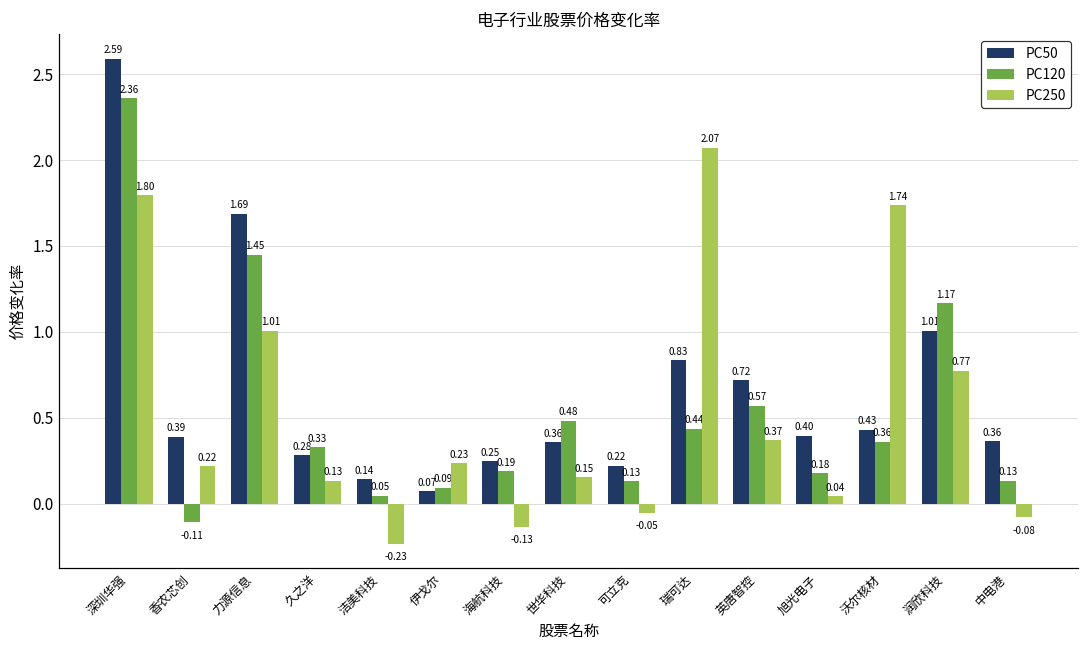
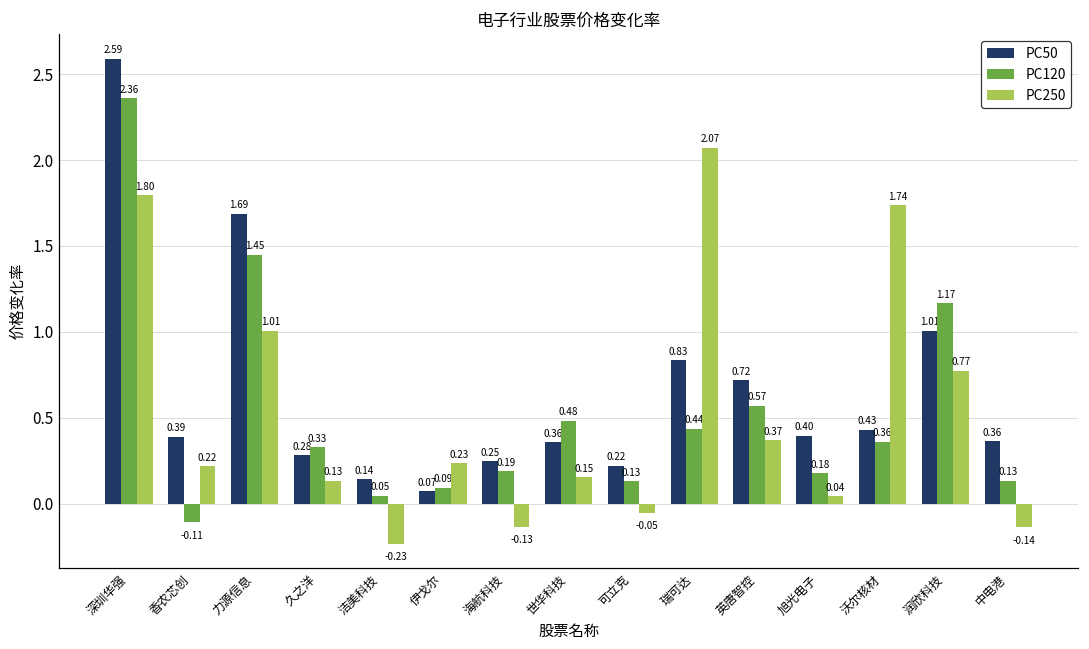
  {
    "PC50": {
      "深圳华强": 2.59,
      "香农芯创": 0.39,
      "力源信息": 1.69,
      "久之洋": 0.28,
      "洁美科技": 0.14,
      "伊戈尔": 0.07,
      "海航科技": 0.25,
      "世华科技": 0.36,
      "可立克": 0.22,
      "瑞可达": 0.83,
      "英唐智控": 0.72,
      "旭光电子": 0.40,
      "沃尔核材": 0.43,
      "润欣科技": 1.01,
      "中电港": 0.36
    },
    "PC120": {
      "深圳华强": 2.36,
      "香农芯创": -0.11,
      "力源信息": 1.45,
      "久之洋": 0.33,
      "洁美科技": 0.05,
      "伊戈尔": 0.09,
      "海航科技": 0.19,
      "世华科技": 0.48,
      "可立克": 0.13,
      "瑞可达": 0.44,
      "英唐智控": 0.57,
      "旭光电子": 0.18,
      "沃尔核材": 0.36,
      "润欣科技": 1.17,
      "中电港": 0.13
    },
    "PC250": {
      "深圳华强": 1.80,
      "香农芯创": 0.22,
      "力源信息": 1.01,
      "久之洋": 0.13,
      "洁美科技": -0.23,
      "伊戈尔": 0.23,
      "海航科技": -0.13,
      "世华科技": 0.15,
      "可立克": -0.05,
      "瑞可达": 2.07,
      "英唐智控": 0.37,
      "旭光电子": 0.04,
      "沃尔核材": 1.74,
      "润欣科技": 0.77,
-     "中电港": -0.08
+     "中电港": -0.14
    }
  }
